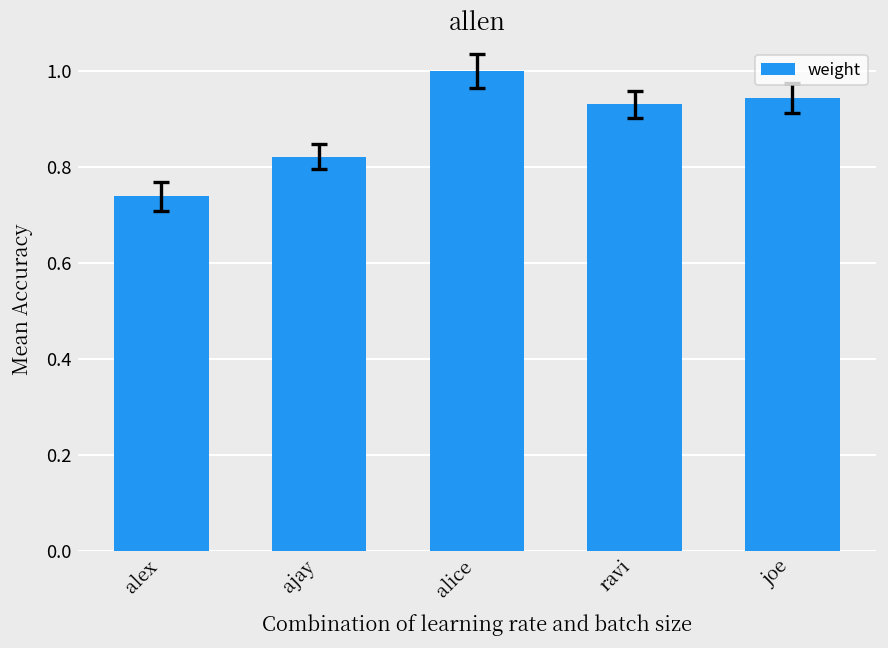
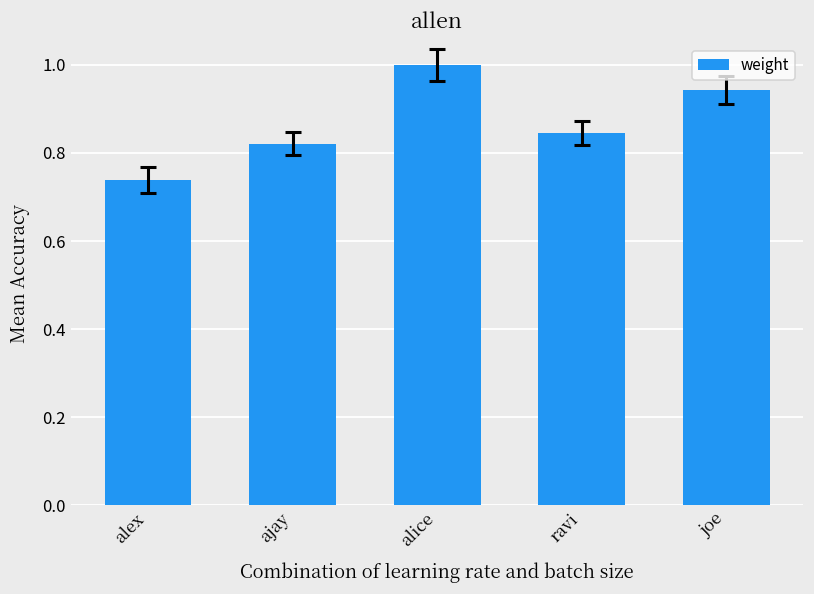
  {
    "weight": {
      "alex": 0.74,
      "ajay": 0.82,
      "alice": 1.00,
-     "ravi": 0.93,
+     "ravi": 0.85,
      "joe": 0.94
    }
  }
